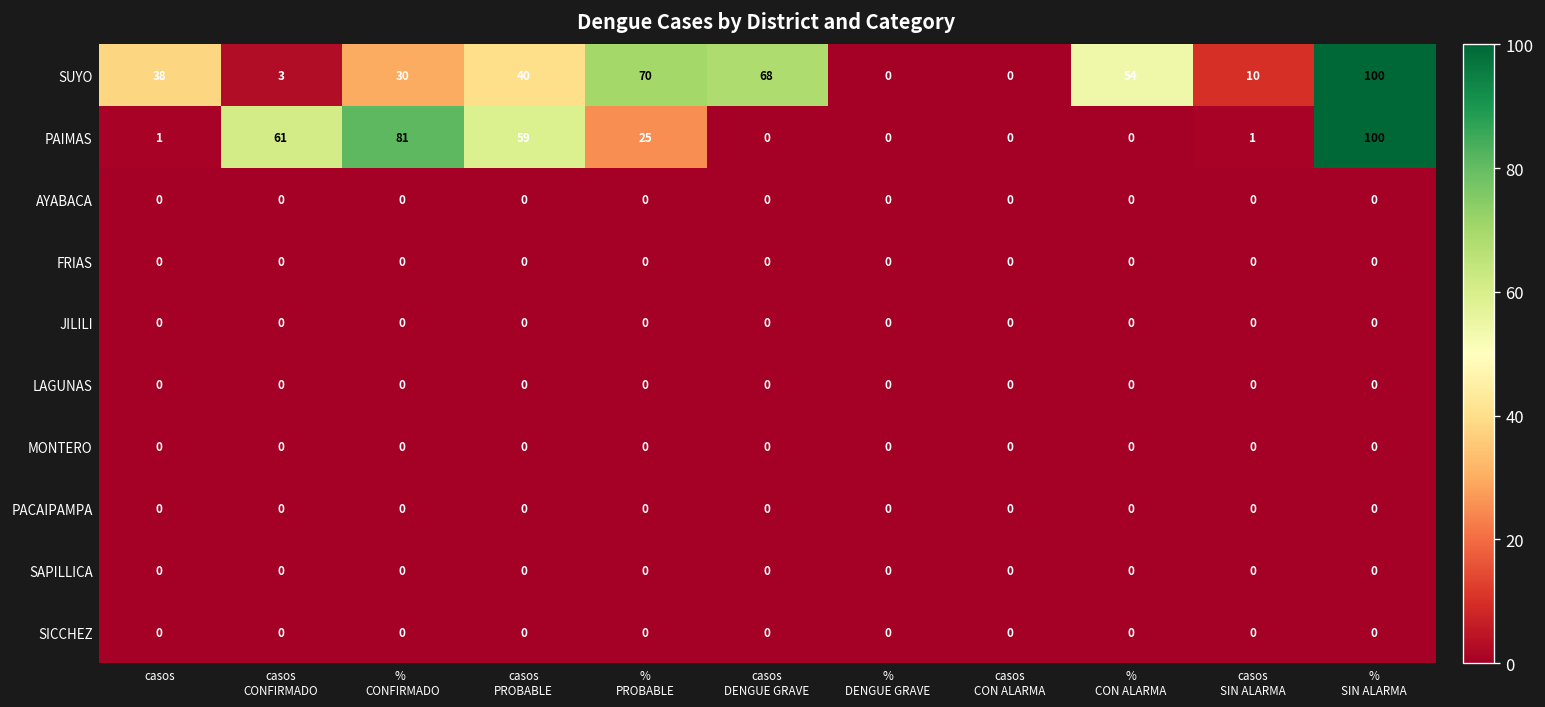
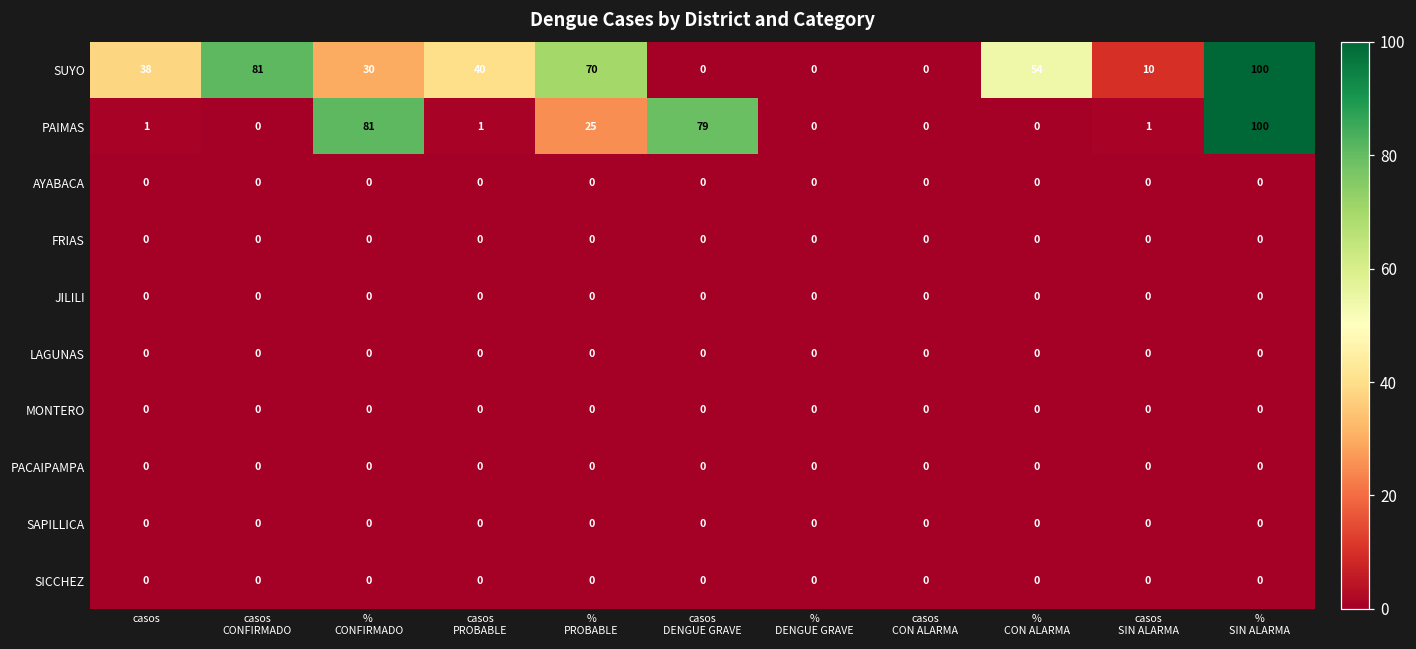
  {
    "SUYO": {
      "casos": 38,
-     "casos CONFIRMADO": 3,
+     "casos CONFIRMADO": 81,
      "% CONFIRMADO": 30,
      "casos PROBABLE": 40,
      "% PROBABLE": 70,
-     "casos DENGUE GRAVE": 68,
+     "casos DENGUE GRAVE": 0,
      "% DENGUE GRAVE": 0,
      "casos CON ALARMA": 0,
      "% CON ALARMA": 54,
      "casos SIN ALARMA": 10,
      "% SIN ALARMA": 100
    },
    "PAIMAS": {
      "casos": 1,
-     "casos CONFIRMADO": 61,
+     "casos CONFIRMADO": 0,
      "% CONFIRMADO": 81,
-     "casos PROBABLE": 59,
+     "casos PROBABLE": 1,
      "% PROBABLE": 25,
-     "casos DENGUE GRAVE": 0,
+     "casos DENGUE GRAVE": 79,
      "% DENGUE GRAVE": 0,
      "casos CON ALARMA": 0,
      "% CON ALARMA": 0,
      "casos SIN ALARMA": 1,
      "% SIN ALARMA": 100
    },
    "AYABACA": {
      "casos": 0,
      "casos CONFIRMADO": 0,
      "% CONFIRMADO": 0,
      "casos PROBABLE": 0,
      "% PROBABLE": 0,
      "casos DENGUE GRAVE": 0,
      "% DENGUE GRAVE": 0,
      "casos CON ALARMA": 0,
      "% CON ALARMA": 0,
      "casos SIN ALARMA": 0,
      "% SIN ALARMA": 0
    },
    "FRIAS": {
      "casos": 0,
      "casos CONFIRMADO": 0,
      "% CONFIRMADO": 0,
      "casos PROBABLE": 0,
      "% PROBABLE": 0,
      "casos DENGUE GRAVE": 0,
      "% DENGUE GRAVE": 0,
      "casos CON ALARMA": 0,
      "% CON ALARMA": 0,
      "casos SIN ALARMA": 0,
      "% SIN ALARMA": 0
    },
    "JILILI": {
      "casos": 0,
      "casos CONFIRMADO": 0,
      "% CONFIRMADO": 0,
      "casos PROBABLE": 0,
      "% PROBABLE": 0,
      "casos DENGUE GRAVE": 0,
      "% DENGUE GRAVE": 0,
      "casos CON ALARMA": 0,
      "% CON ALARMA": 0,
      "casos SIN ALARMA": 0,
      "% SIN ALARMA": 0
    },
    "LAGUNAS": {
      "casos": 0,
      "casos CONFIRMADO": 0,
      "% CONFIRMADO": 0,
      "casos PROBABLE": 0,
      "% PROBABLE": 0,
      "casos DENGUE GRAVE": 0,
      "% DENGUE GRAVE": 0,
      "casos CON ALARMA": 0,
      "% CON ALARMA": 0,
      "casos SIN ALARMA": 0,
      "% SIN ALARMA": 0
    },
    "MONTERO": {
      "casos": 0,
      "casos CONFIRMADO": 0,
      "% CONFIRMADO": 0,
      "casos PROBABLE": 0,
      "% PROBABLE": 0,
      "casos DENGUE GRAVE": 0,
      "% DENGUE GRAVE": 0,
      "casos CON ALARMA": 0,
      "% CON ALARMA": 0,
      "casos SIN ALARMA": 0,
      "% SIN ALARMA": 0
    },
    "PACAIPAMPA": {
      "casos": 0,
      "casos CONFIRMADO": 0,
      "% CONFIRMADO": 0,
      "casos PROBABLE": 0,
      "% PROBABLE": 0,
      "casos DENGUE GRAVE": 0,
      "% DENGUE GRAVE": 0,
      "casos CON ALARMA": 0,
      "% CON ALARMA": 0,
      "casos SIN ALARMA": 0,
      "% SIN ALARMA": 0
    },
    "SAPILLICA": {
      "casos": 0,
      "casos CONFIRMADO": 0,
      "% CONFIRMADO": 0,
      "casos PROBABLE": 0,
      "% PROBABLE": 0,
      "casos DENGUE GRAVE": 0,
      "% DENGUE GRAVE": 0,
      "casos CON ALARMA": 0,
      "% CON ALARMA": 0,
      "casos SIN ALARMA": 0,
      "% SIN ALARMA": 0
    },
    "SICCHEZ": {
      "casos": 0,
      "casos CONFIRMADO": 0,
      "% CONFIRMADO": 0,
      "casos PROBABLE": 0,
      "% PROBABLE": 0,
      "casos DENGUE GRAVE": 0,
      "% DENGUE GRAVE": 0,
      "casos CON ALARMA": 0,
      "% CON ALARMA": 0,
      "casos SIN ALARMA": 0,
      "% SIN ALARMA": 0
    }
  }
